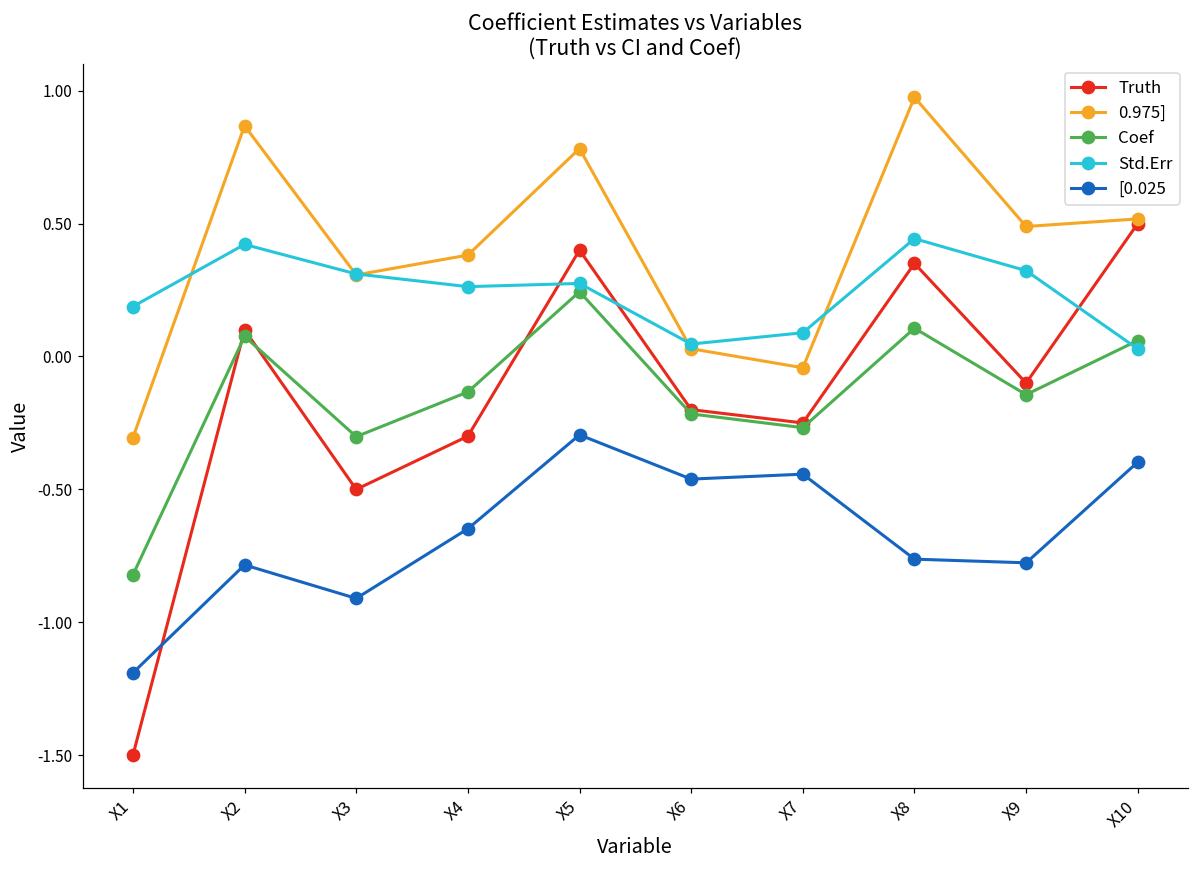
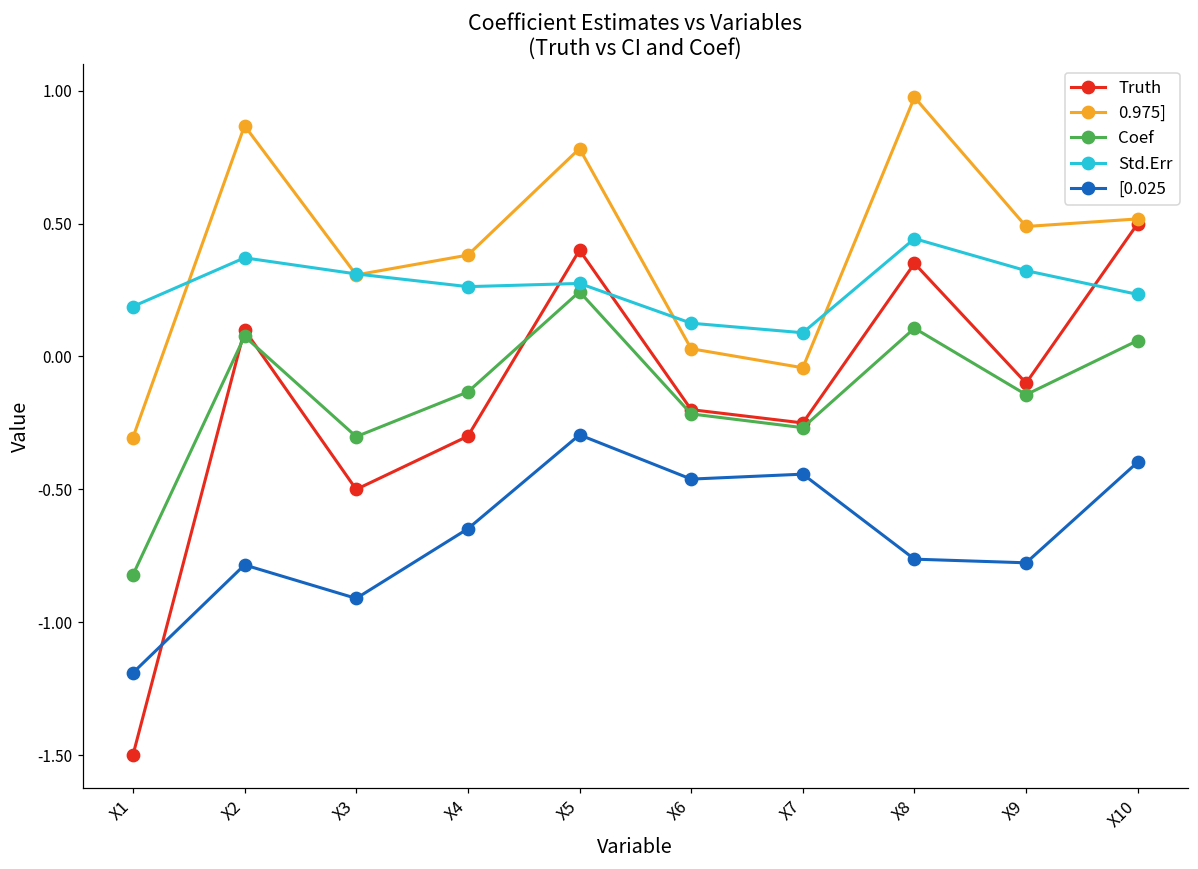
  {
    "Truth": {
      "X1": -1.50,
      "X2": 0.10,
      "X3": -0.50,
      "X4": -0.30,
      "X5": 0.40,
      "X6": -0.20,
      "X7": -0.25,
      "X8": 0.35,
      "X9": -0.10,
      "X10": 0.50
    },
    "0.975]": {
      "X1": -0.31,
      "X2": 0.87,
      "X4": 0.38,
      "X5": 0.78,
      "X6": 0.03,
      "X7": -0.04,
      "X8": 0.97,
      "X9": 0.49,
      "X10": 0.52
    },
    "Coef": {
      "X1": -0.82,
      "X2": 0.08,
      "X3": -0.30,
      "X4": -0.13,
      "X5": 0.24,
      "X6": -0.22,
      "X7": -0.27,
      "X8": 0.11,
      "X9": -0.14,
      "X10": 0.06
    },
    "Std.Err": {
      "X1": 0.19,
-     "X2": 0.42,
+     "X2": 0.37,
      "X4": 0.26,
      "X5": 0.27,
-     "X6": 0.05,
+     "X6": 0.13,
      "X7": 0.09,
      "X8": 0.44,
      "X9": 0.32,
-     "X10": 0.03
+     "X10": 0.23
    },
    "[0.025": {
      "X1": -1.19,
      "X2": -0.78,
      "X3": -0.91,
      "X4": -0.65,
      "X5": -0.29,
      "X6": -0.46,
      "X7": -0.44,
      "X8": -0.76,
      "X9": -0.78,
      "X10": -0.40
    }
  }
